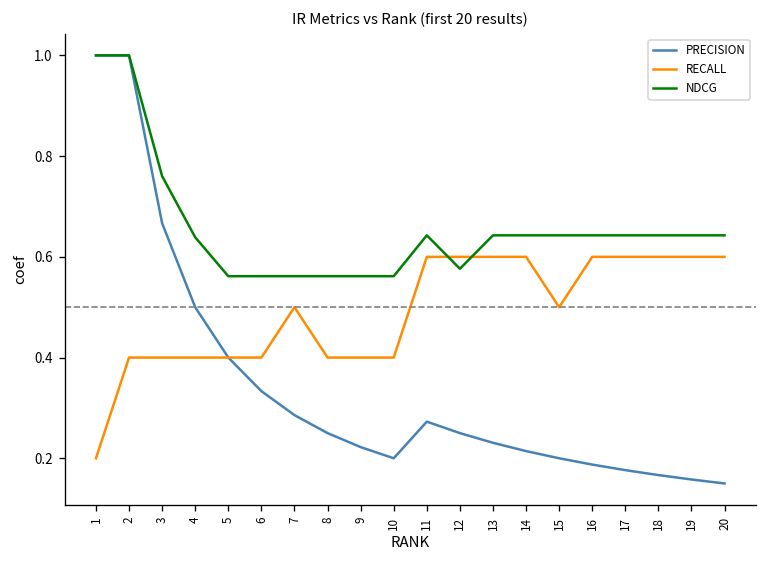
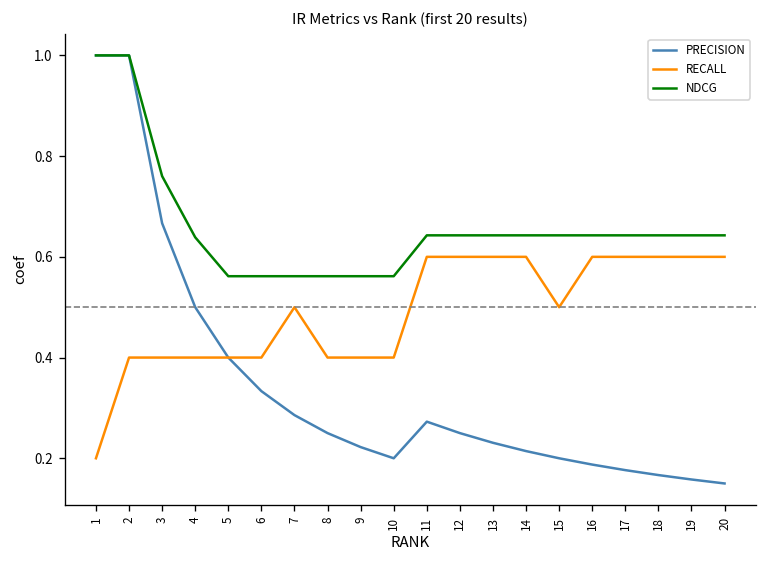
  {
    "PRECISION": {
      "3": 0.67,
      "4": 0.50,
      "6": 0.33,
      "7": 0.29,
      "8": 0.25,
      "9": 0.22,
      "10": 0.20,
      "11": 0.27,
      "12": 0.25,
      "13": 0.23,
      "14": 0.21,
      "15": 0.20,
      "16": 0.19,
      "17": 0.18,
      "18": 0.17,
      "19": 0.16,
      "20": 0.15
    },
    "RECALL": {
      "1": 0.20,
      "2": 0.40,
      "3": 0.40,
      "4": 0.40,
      "6": 0.40,
      "7": 0.50,
      "8": 0.40,
      "9": 0.40,
      "10": 0.40,
      "11": 0.60,
      "12": 0.60,
      "13": 0.60,
      "14": 0.60,
      "15": 0.50,
      "16": 0.60,
      "17": 0.60,
      "18": 0.60,
      "19": 0.60,
      "20": 0.60
    },
    "NDCG": {
      "3": 0.76,
      "4": 0.64,
      "5": 0.56,
      "6": 0.56,
      "7": 0.56,
      "8": 0.56,
      "9": 0.56,
      "10": 0.56,
      "11": 0.64,
-     "12": 0.58,
+     "12": 0.64,
      "13": 0.64,
      "14": 0.64,
      "15": 0.64,
      "16": 0.64,
      "17": 0.64,
      "18": 0.64,
      "19": 0.64,
      "20": 0.64
    }
  }
